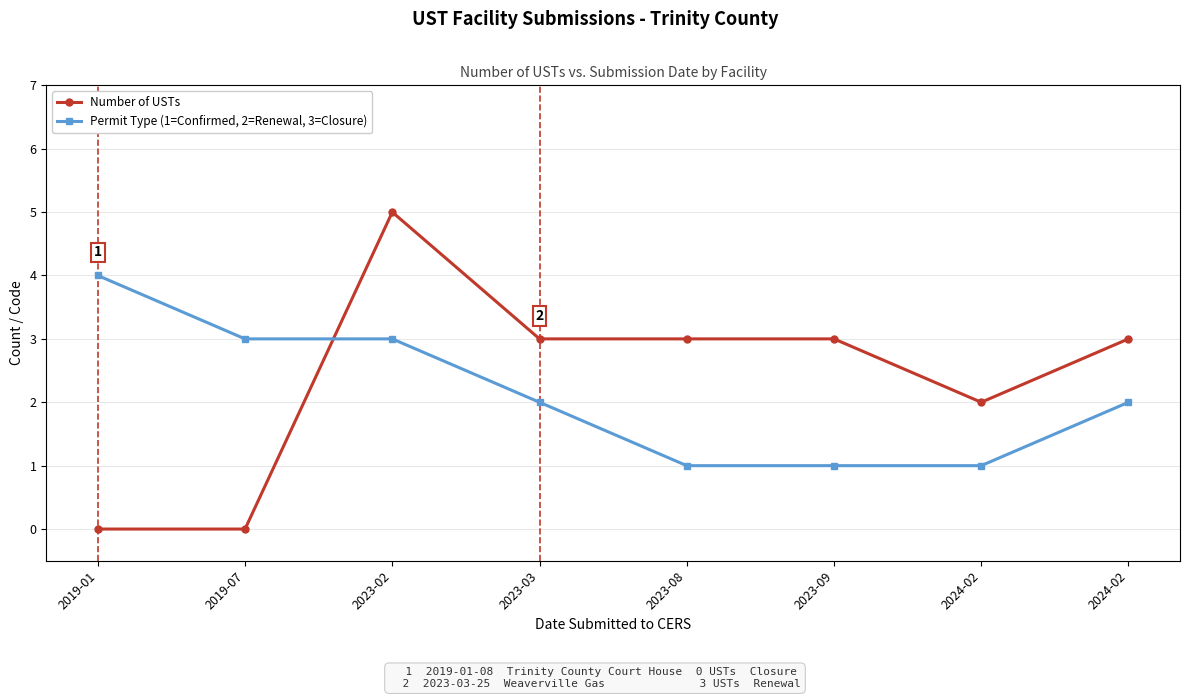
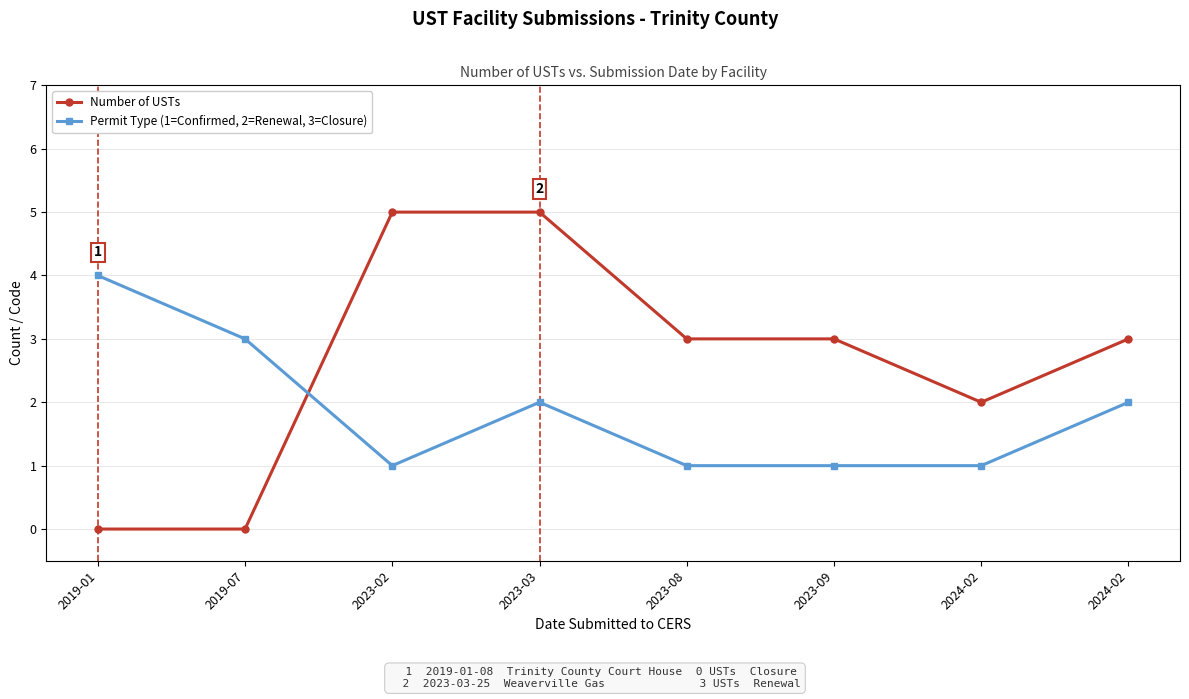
  {
    "Number of USTs": {
      "2019-01": 0,
      "2019-07": 0,
      "2023-02": 5,
-     "2023-03": 3,
+     "2023-03": 5,
      "2023-08": 3,
      "2023-09": 3
    },
    "Permit Type (1=Confirmed, 2=Renewal, 3=Closure)": {
      "2019-07": 3,
-     "2023-02": 3,
+     "2023-02": 1,
      "2023-03": 2,
      "2023-08": 1,
      "2023-09": 1
    }
  }
